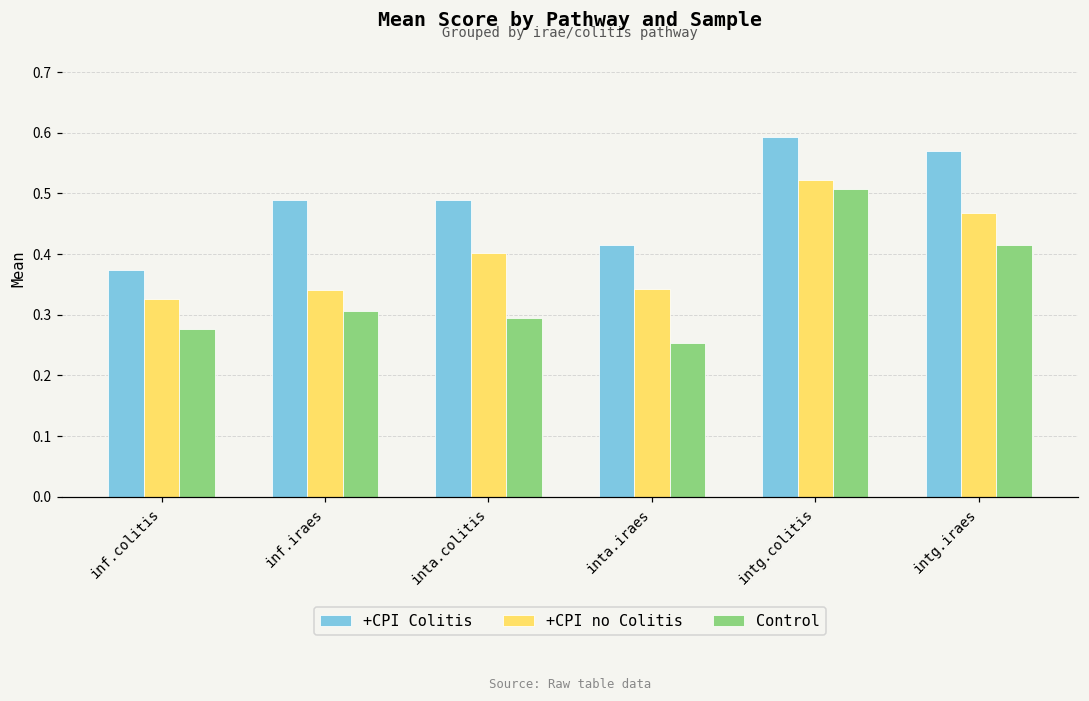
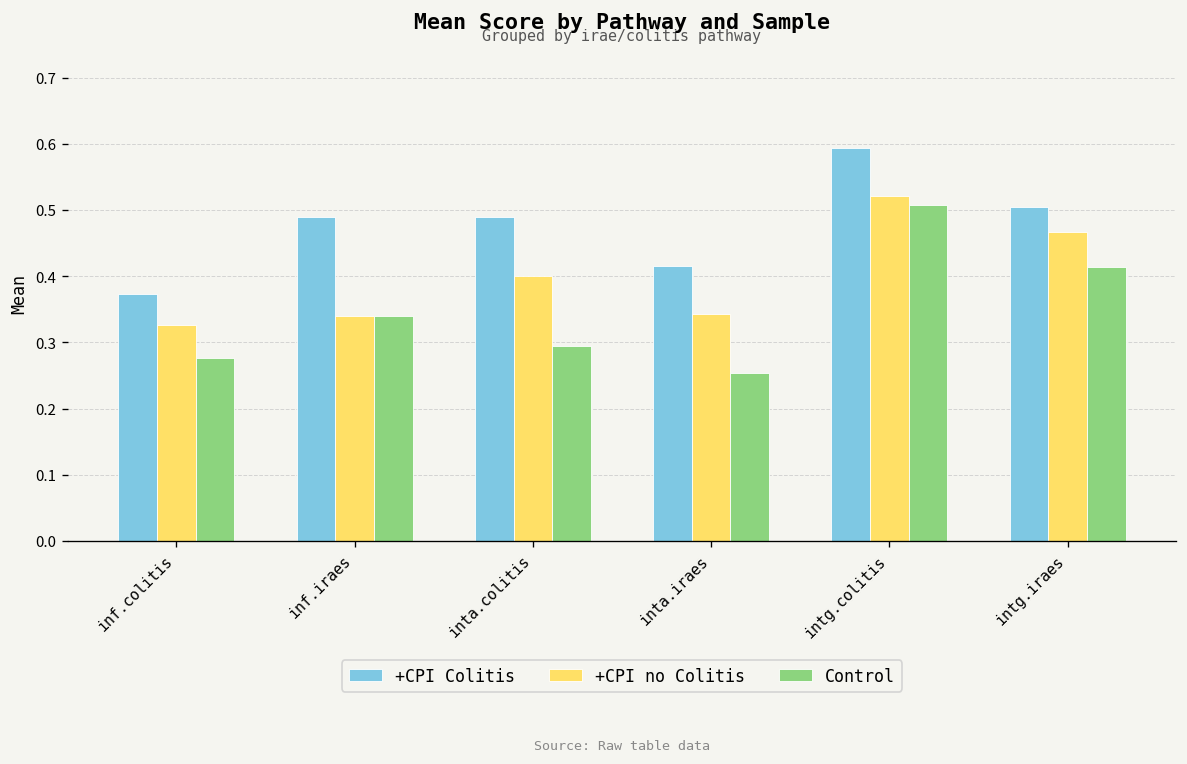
  {
    "+CPI Colitis": {
      "inf.colitis": 0.37,
      "inf.iraes": 0.49,
      "inta.colitis": 0.49,
      "inta.iraes": 0.42,
      "intg.colitis": 0.59,
-     "intg.iraes": 0.57
+     "intg.iraes": 0.50
    },
    "+CPI no Colitis": {
      "inf.colitis": 0.33,
      "inf.iraes": 0.34,
      "inta.colitis": 0.40,
      "inta.iraes": 0.34,
      "intg.colitis": 0.52,
      "intg.iraes": 0.47
    },
    "Control": {
      "inf.colitis": 0.28,
-     "inf.iraes": 0.31,
+     "inf.iraes": 0.34,
      "inta.colitis": 0.29,
      "inta.iraes": 0.25,
      "intg.colitis": 0.51,
      "intg.iraes": 0.41
    }
  }
